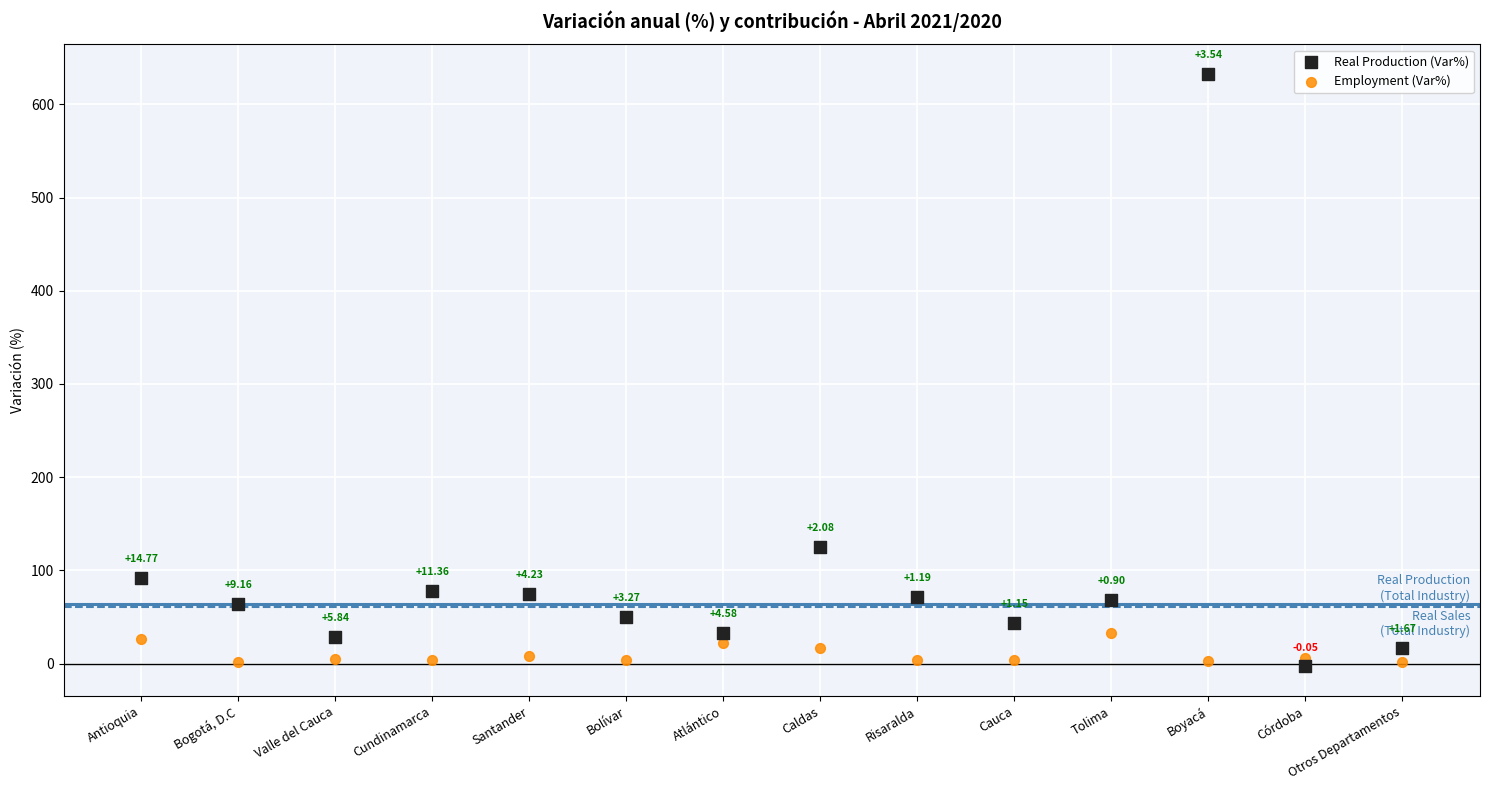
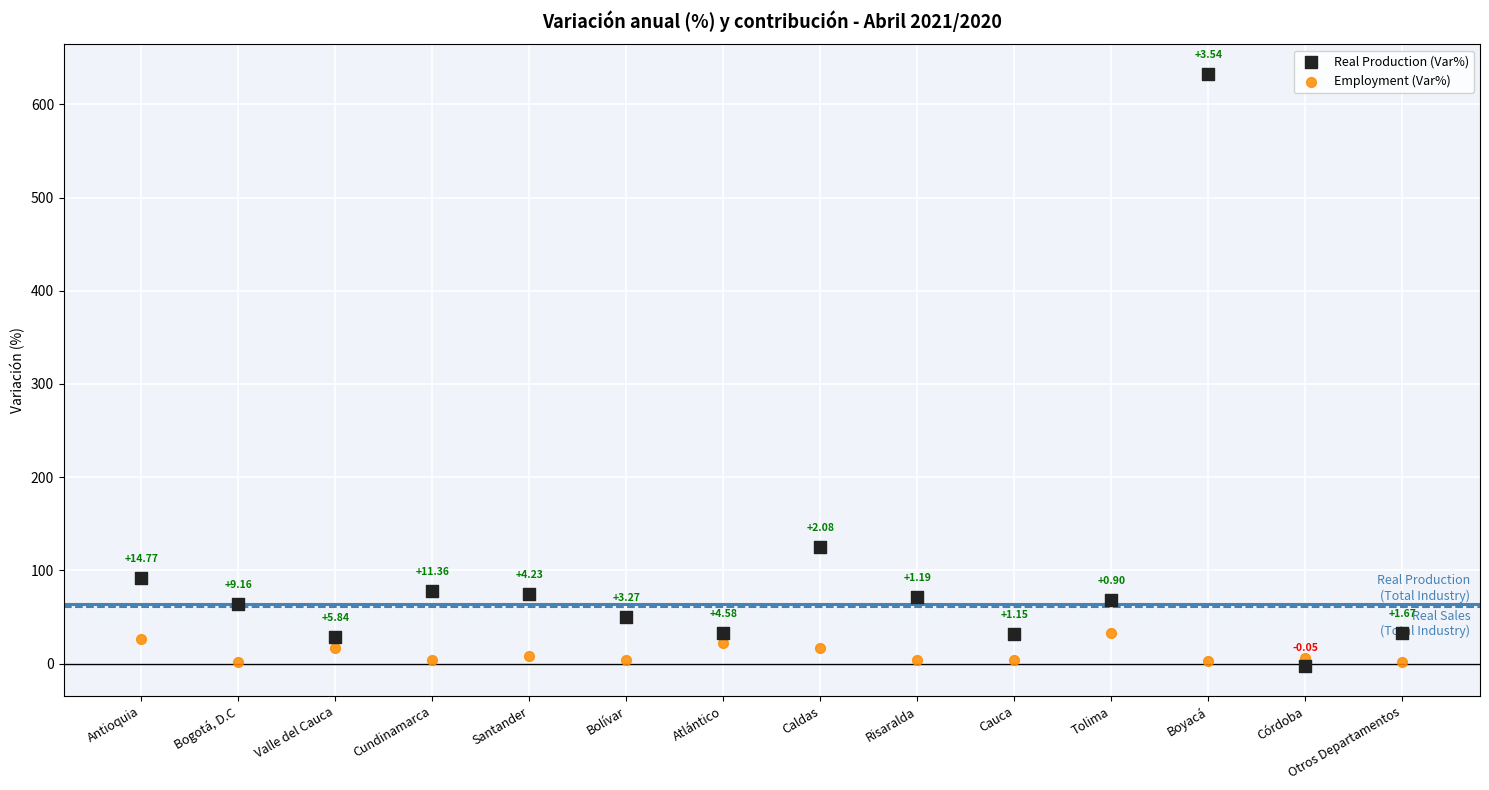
  {
    "Real Production (Var%)": {
-     "Cauca": 40,
-     "Otros Departamentos": 20
+     "Cauca": 30,
+     "Otros Departamentos": 30
    },
    "Employment (Var%)": {
-     "Valle del Cauca": 0
+     "Valle del Cauca": 20
    }
  }
